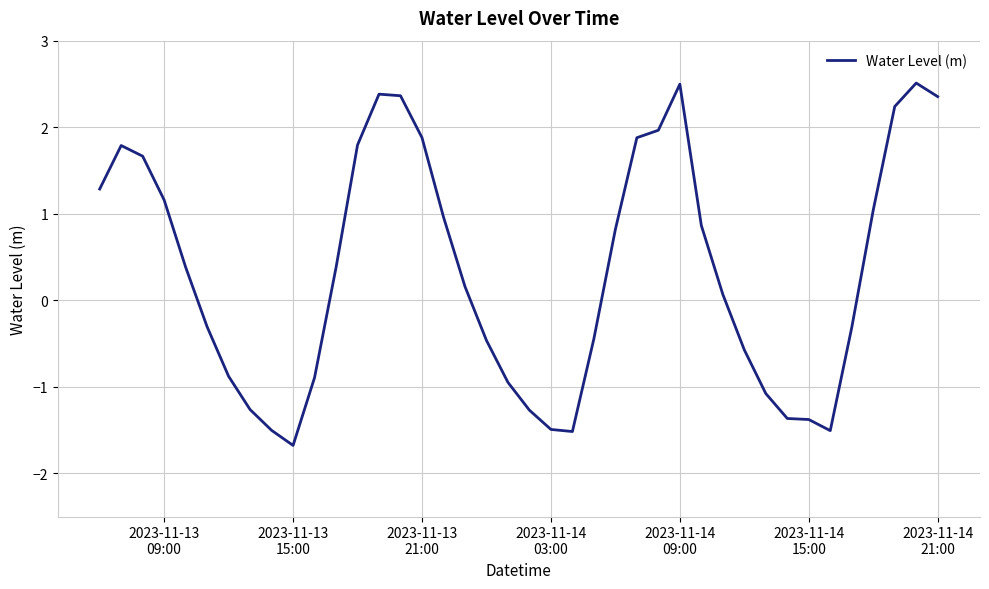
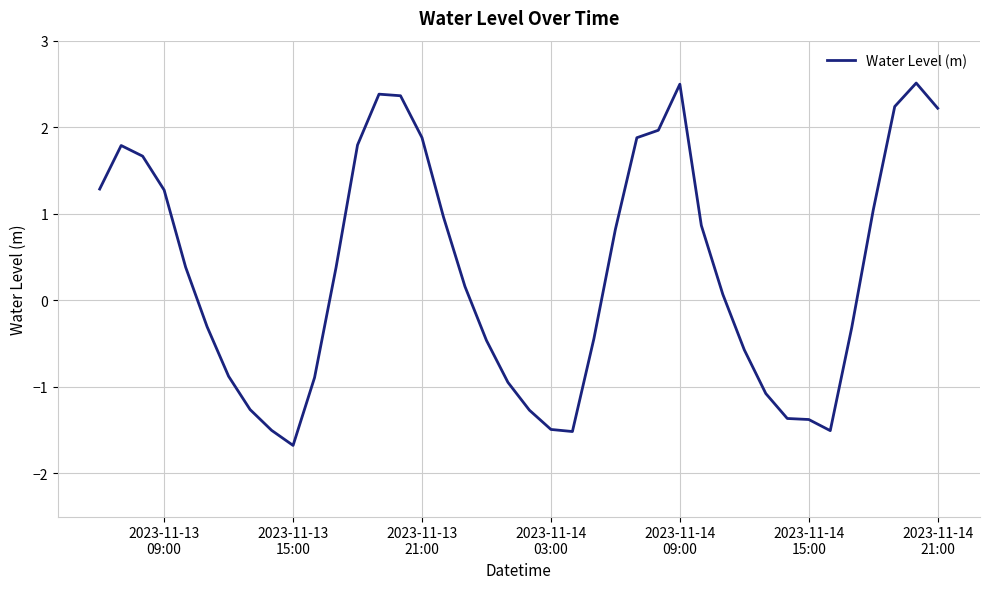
  {
-   "2023-11-13 09:00": 1.2,
+   "2023-11-13 09:00": 1.3,
    "2023-11-13 15:00": -1.7,
    "2023-11-13 21:00": 1.9,
    "2023-11-14 03:00": -1.5,
    "2023-11-14 09:00": 2.5,
    "2023-11-14 15:00": -1.4,
-   "2023-11-14 21:00": 2.4
+   "2023-11-14 21:00": 2.2
  }
